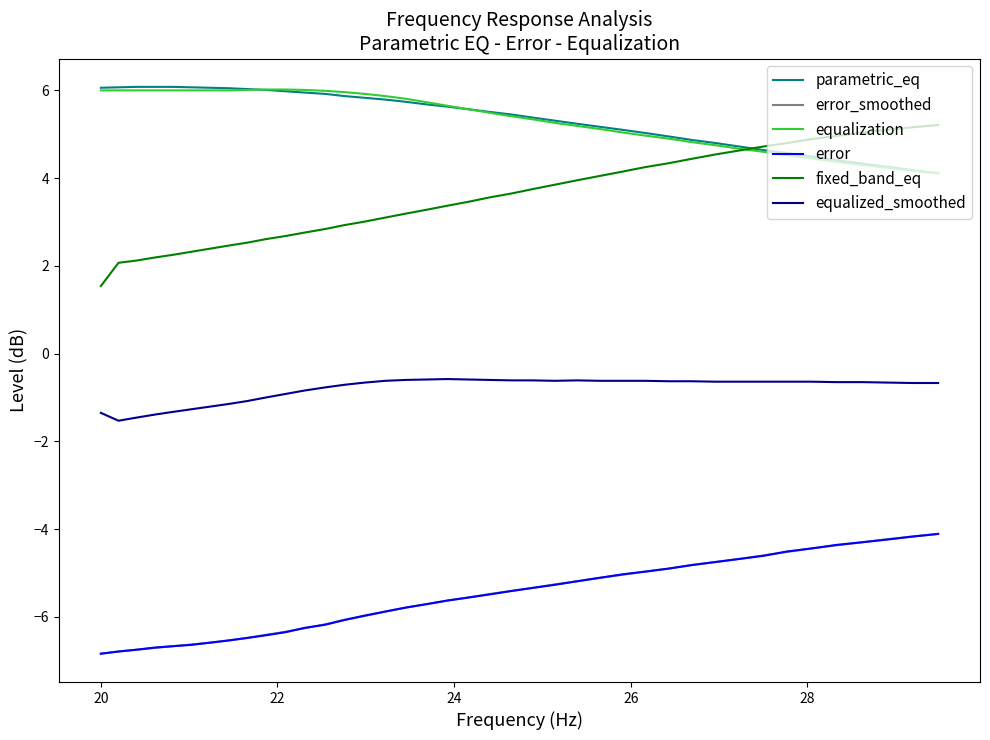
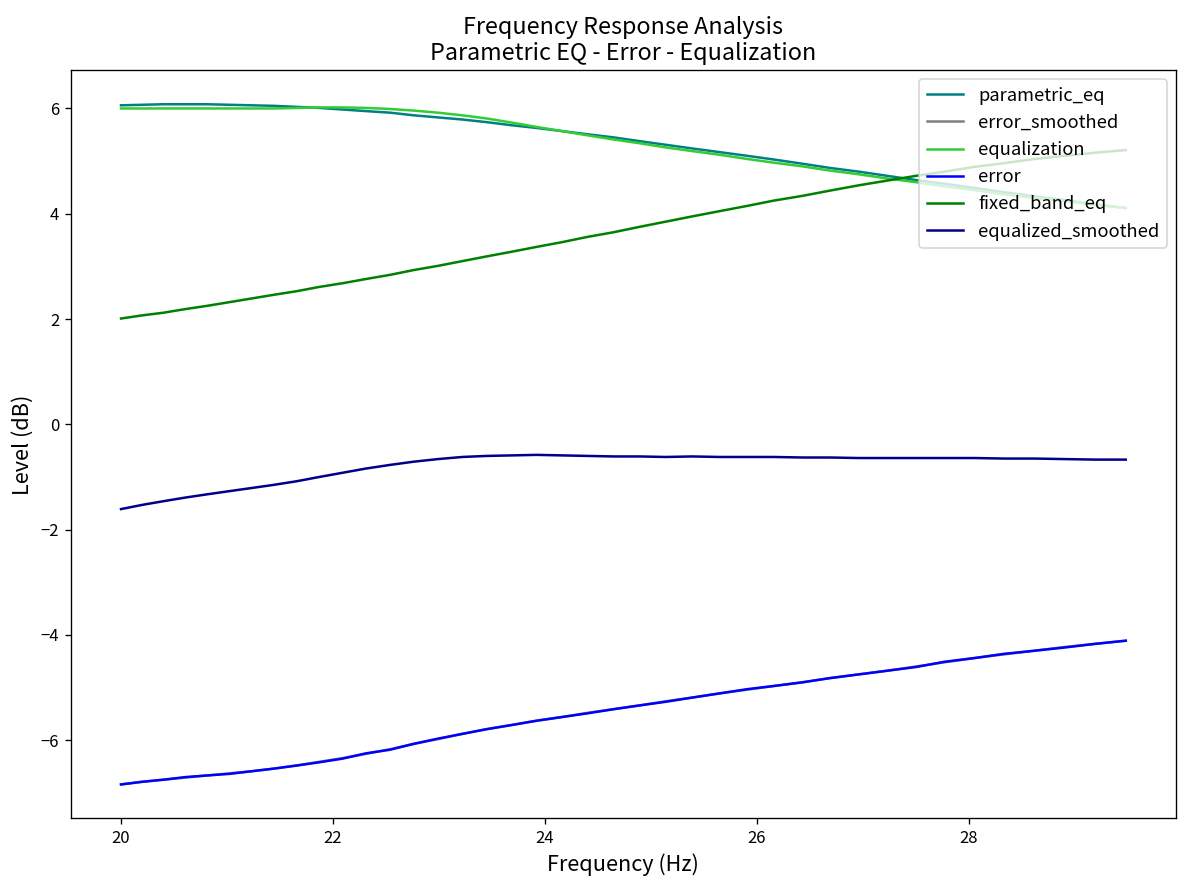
  {
    "parametric_eq": {
      "20": 6.1
    },
    "equalization": {
      "20": 6.0
    },
    "fixed_band_eq": {
-     "20": 1.5
+     "20": 2.0
    },
    "equalized_smoothed": {
-     "20": -1.4
+     "20": -1.6
    }
  }
